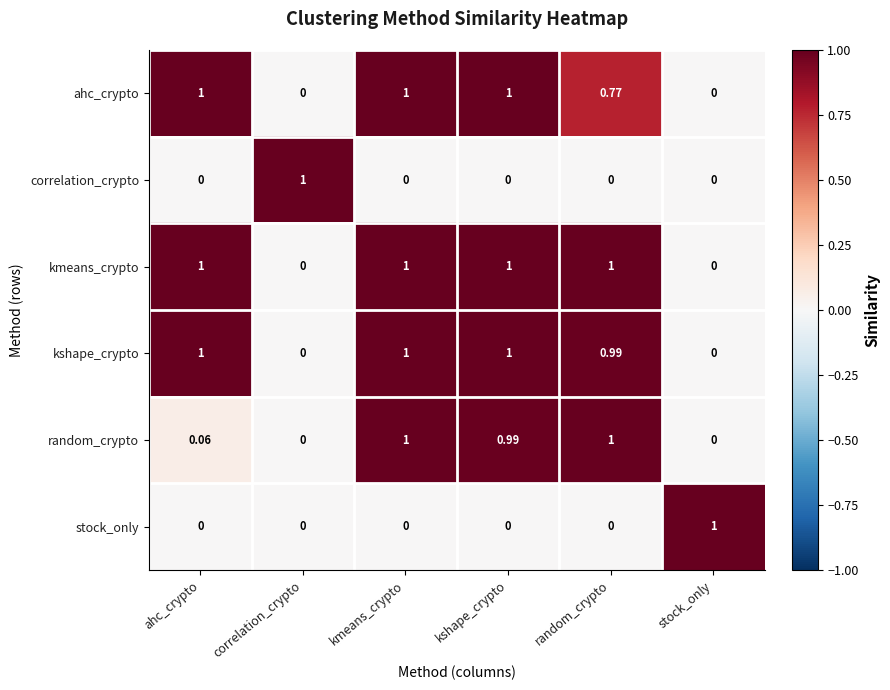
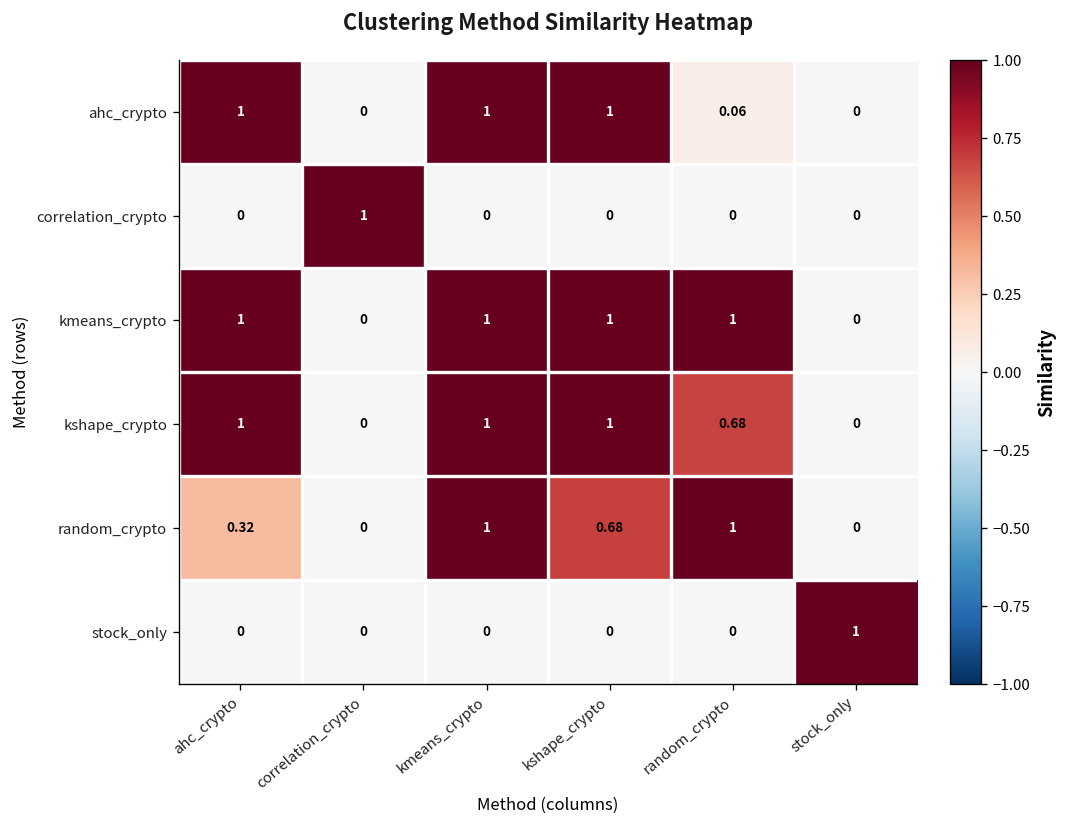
  {
    "ahc_crypto": {
      "ahc_crypto": 1,
      "correlation_crypto": 0,
      "kmeans_crypto": 1,
      "kshape_crypto": 1,
-     "random_crypto": 0.77,
+     "random_crypto": 0.06,
      "stock_only": 0
    },
    "correlation_crypto": {
      "ahc_crypto": 0,
      "correlation_crypto": 1,
      "kmeans_crypto": 0,
      "kshape_crypto": 0,
      "random_crypto": 0,
      "stock_only": 0
    },
    "kmeans_crypto": {
      "ahc_crypto": 1,
      "correlation_crypto": 0,
      "kmeans_crypto": 1,
      "kshape_crypto": 1,
      "random_crypto": 1,
      "stock_only": 0
    },
    "kshape_crypto": {
      "ahc_crypto": 1,
      "correlation_crypto": 0,
      "kmeans_crypto": 1,
      "kshape_crypto": 1,
-     "random_crypto": 0.99,
+     "random_crypto": 0.68,
      "stock_only": 0
    },
    "random_crypto": {
-     "ahc_crypto": 0.06,
+     "ahc_crypto": 0.32,
      "correlation_crypto": 0,
      "kmeans_crypto": 1,
-     "kshape_crypto": 0.99,
+     "kshape_crypto": 0.68,
      "random_crypto": 1,
      "stock_only": 0
    },
    "stock_only": {
      "ahc_crypto": 0,
      "correlation_crypto": 0,
      "kmeans_crypto": 0,
      "kshape_crypto": 0,
      "random_crypto": 0,
      "stock_only": 1
    }
  }
